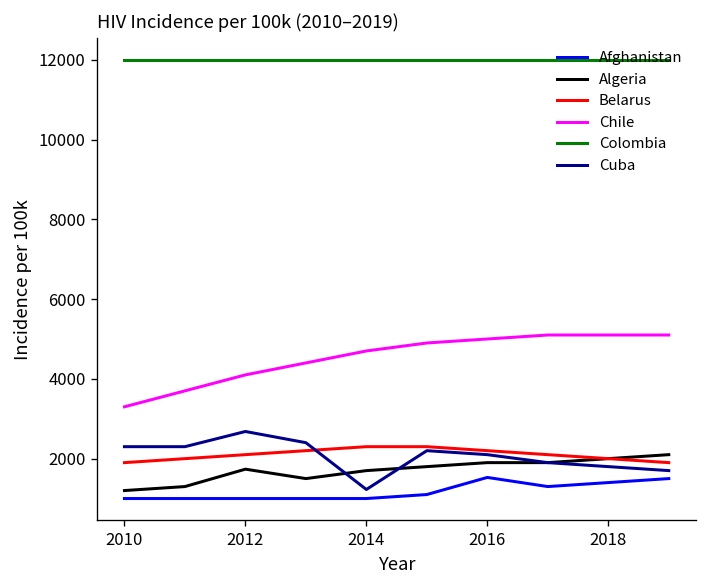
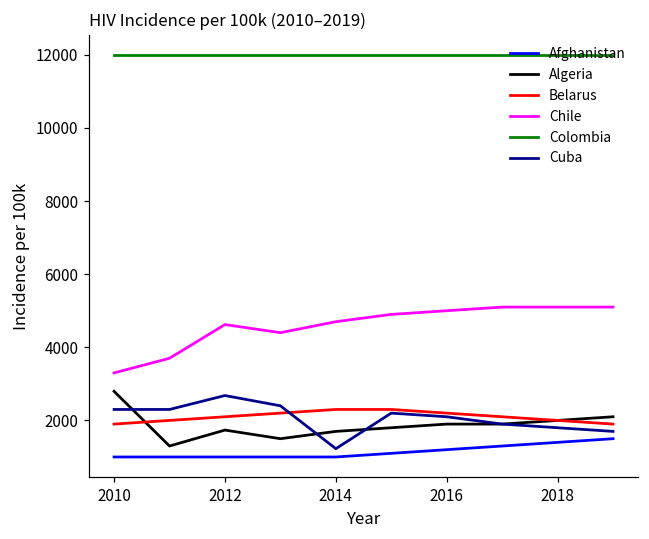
  {
    "Afghanistan": {
      "2010": 1000,
      "2012": 1000,
      "2014": 1000,
-     "2016": 1500,
+     "2016": 1200,
      "2018": 1400
    },
    "Algeria": {
-     "2010": 1200,
+     "2010": 2800,
      "2012": 1700,
      "2014": 1700,
      "2016": 1900
    },
    "Belarus": {
      "2010": 1900,
      "2012": 2100,
      "2014": 2300,
      "2016": 2200
    },
    "Chile": {
      "2010": 3300,
-     "2012": 4100,
+     "2012": 4600,
      "2014": 4700,
      "2016": 5000,
      "2018": 5100
    },
    "Colombia": {
      "2010": 12000,
      "2012": 12000,
      "2014": 12000,
      "2016": 12000,
      "2018": 12000
    },
    "Cuba": {
      "2010": 2300,
      "2012": 2700,
      "2014": 1200,
      "2016": 2100,
      "2018": 1800
    }
  }
